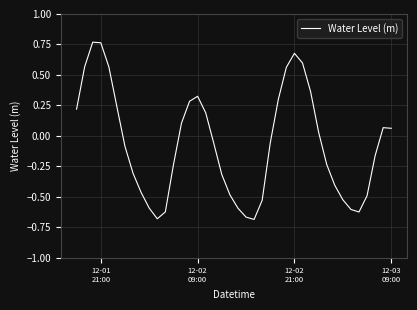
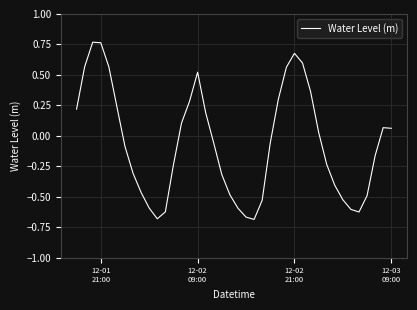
  {
    "12-01 21:00": 0.76,
-   "12-02 09:00": 0.32,
+   "12-02 09:00": 0.52,
    "12-02 21:00": 0.68,
    "12-03 09:00": 0.06
  }
